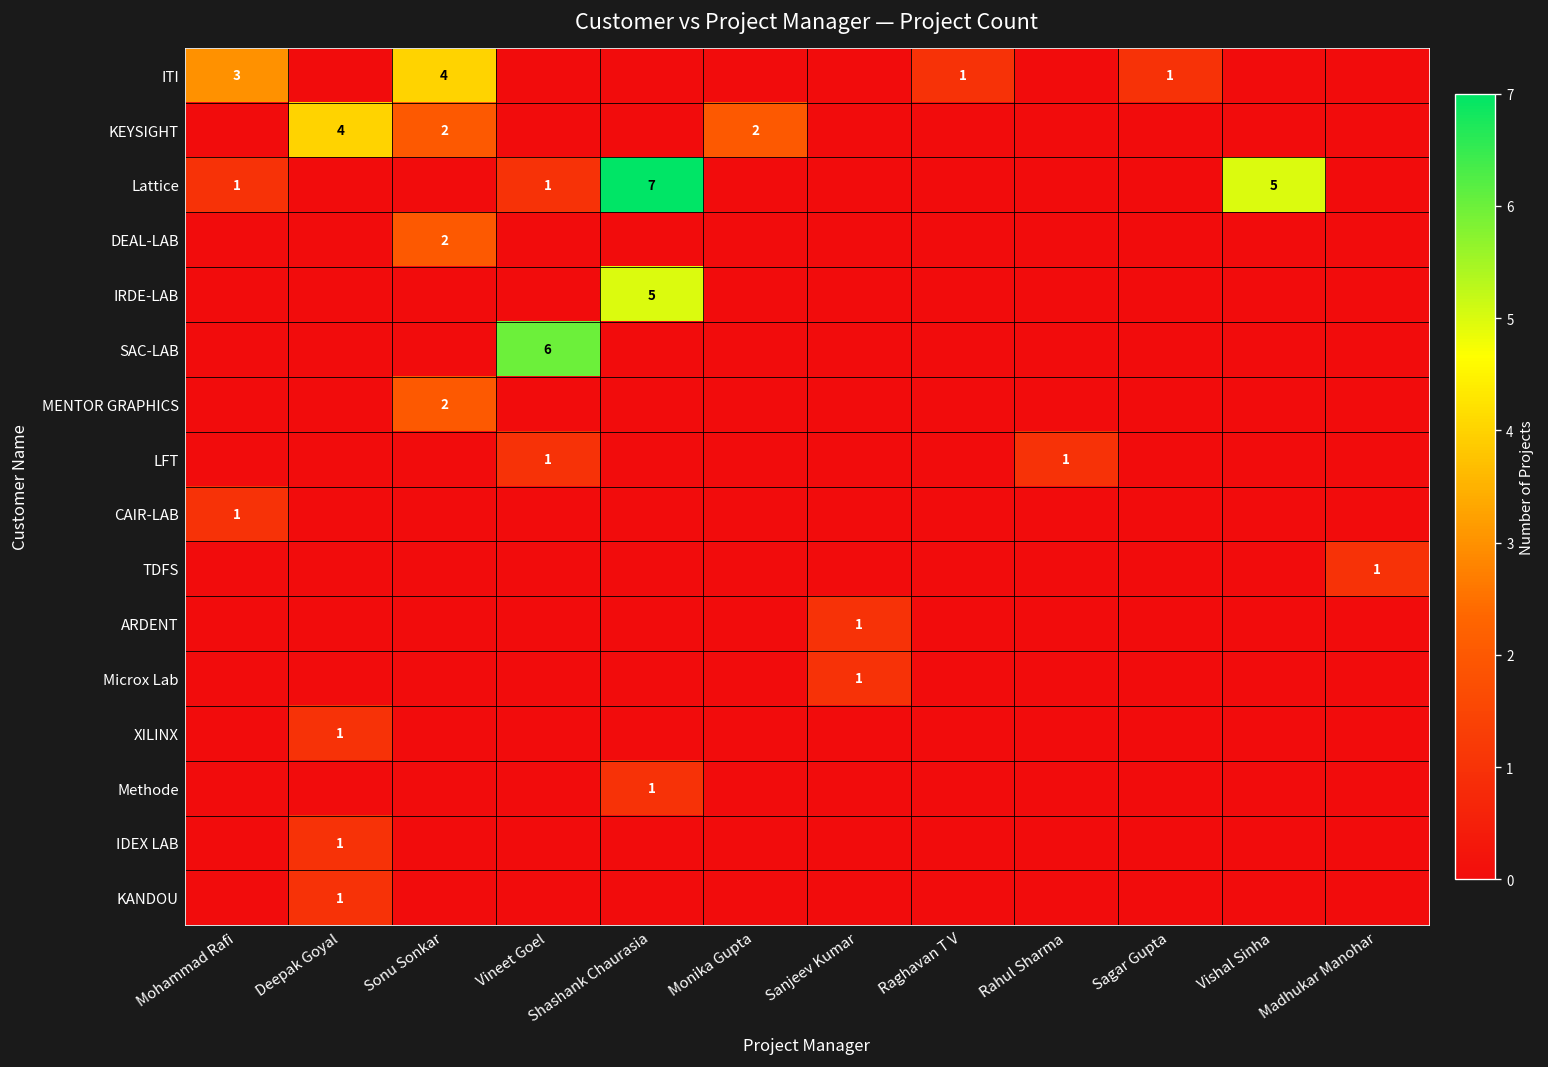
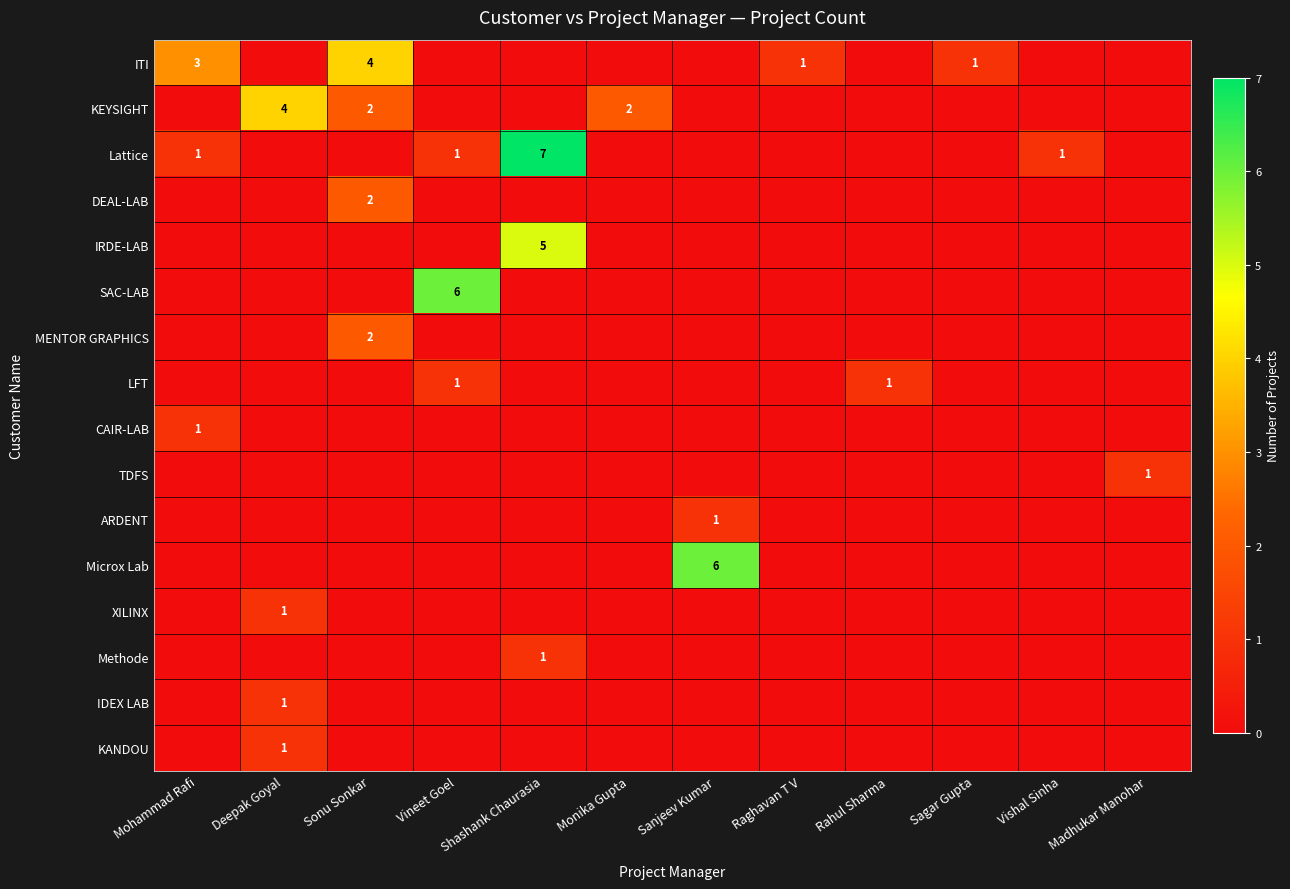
  {
    "ITI": {
      "Mohammad Rafi": 3,
      "Sonu Sonkar": 4,
      "Raghavan T V": 1,
      "Sagar Gupta": 1
    },
    "KEYSIGHT": {
      "Deepak Goyal": 4,
      "Sonu Sonkar": 2,
      "Monika Gupta": 2
    },
    "Lattice": {
      "Mohammad Rafi": 1,
      "Vineet Goel": 1,
      "Shashank Chaurasia": 7,
-     "Vishal Sinha": 5
+     "Vishal Sinha": 1
    },
    "DEAL-LAB": {
      "Sonu Sonkar": 2
    },
    "IRDE-LAB": {
      "Shashank Chaurasia": 5
    },
    "SAC-LAB": {
      "Vineet Goel": 6
    },
    "MENTOR GRAPHICS": {
      "Sonu Sonkar": 2
    },
    "LFT": {
      "Vineet Goel": 1,
      "Rahul Sharma": 1
    },
    "CAIR-LAB": {
      "Mohammad Rafi": 1
    },
    "TDFS": {
      "Madhukar Manohar": 1
    },
    "ARDENT": {
      "Sanjeev Kumar": 1
    },
    "Microx Lab": {
-     "Sanjeev Kumar": 1
+     "Sanjeev Kumar": 6
    },
    "XILINX": {
      "Deepak Goyal": 1
    },
    "Methode": {
      "Shashank Chaurasia": 1
    },
    "IDEX LAB": {
      "Deepak Goyal": 1
    },
    "KANDOU": {
      "Deepak Goyal": 1
    }
  }
